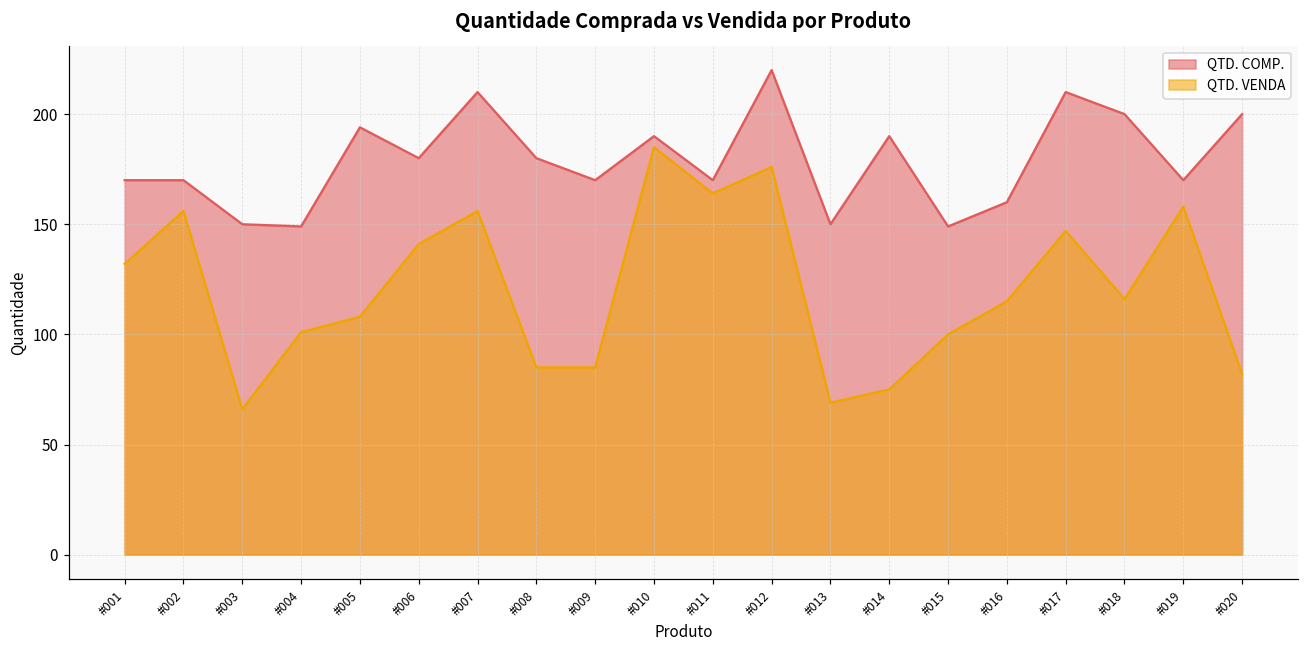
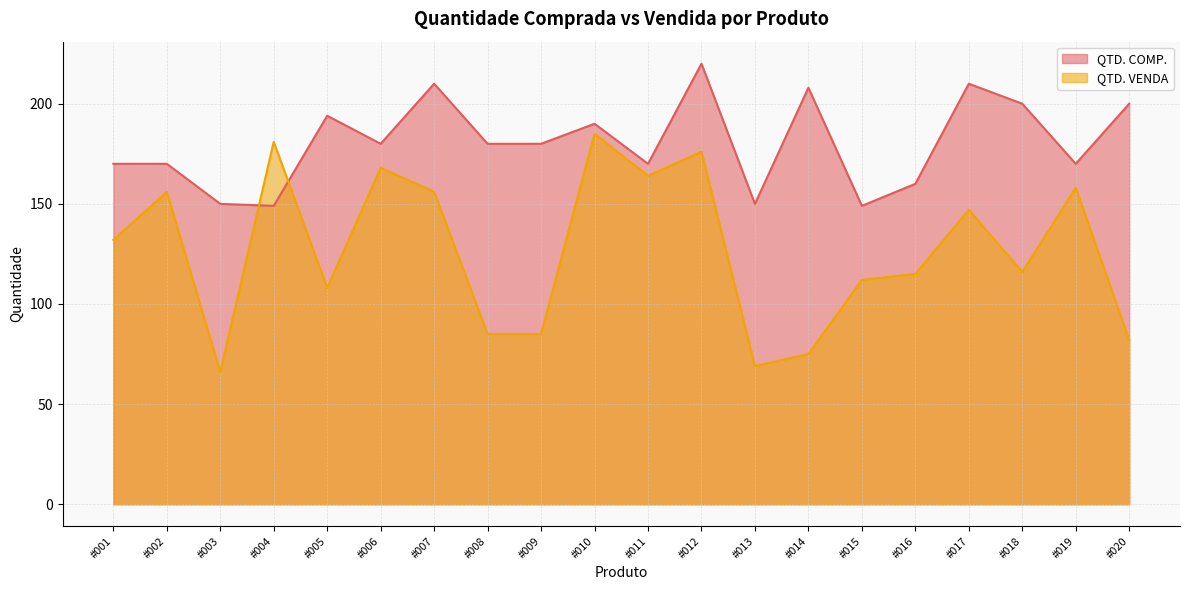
  {
    "QTD. COMP.": {
      "#001": 170,
      "#002": 170,
      "#003": 150,
      "#004": 149,
      "#005": 194,
      "#006": 180,
      "#007": 210,
      "#008": 180,
-     "#009": 170,
+     "#009": 180,
      "#010": 190,
      "#011": 170,
      "#012": 220,
      "#013": 150,
-     "#014": 190,
+     "#014": 208,
      "#015": 149,
      "#016": 160,
      "#017": 210,
      "#018": 200,
      "#019": 170,
      "#020": 200
    },
    "QTD. VENDA": {
      "#001": 132,
      "#002": 156,
      "#003": 66,
-     "#004": 101,
+     "#004": 181,
      "#005": 108,
-     "#006": 141,
+     "#006": 168,
      "#007": 156,
      "#008": 85,
      "#009": 85,
      "#010": 185,
      "#011": 164,
      "#012": 176,
      "#013": 69,
      "#014": 75,
-     "#015": 100,
+     "#015": 112,
      "#016": 115,
      "#017": 147,
      "#018": 116,
      "#019": 158,
      "#020": 82
    }
  }
